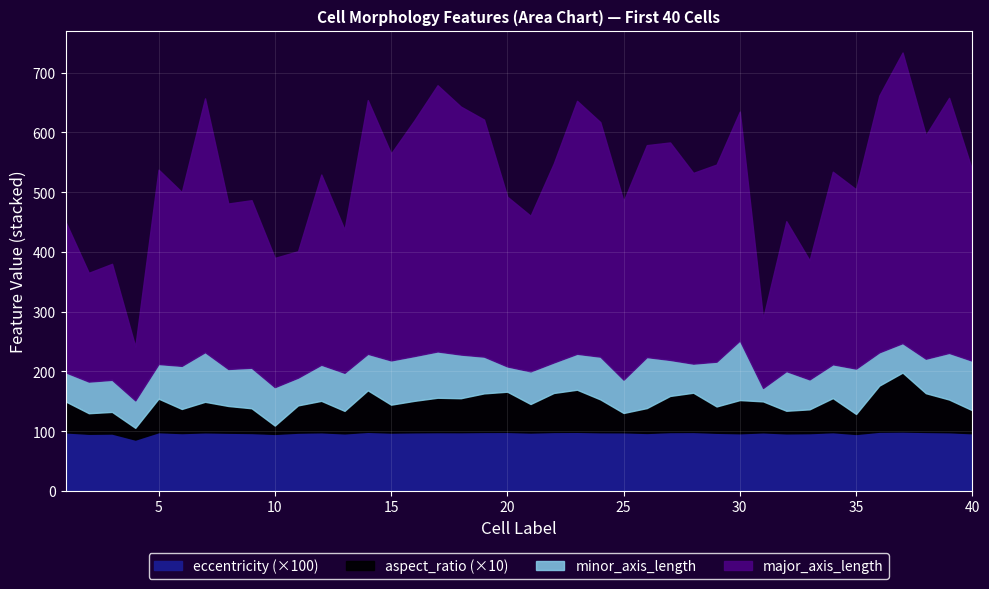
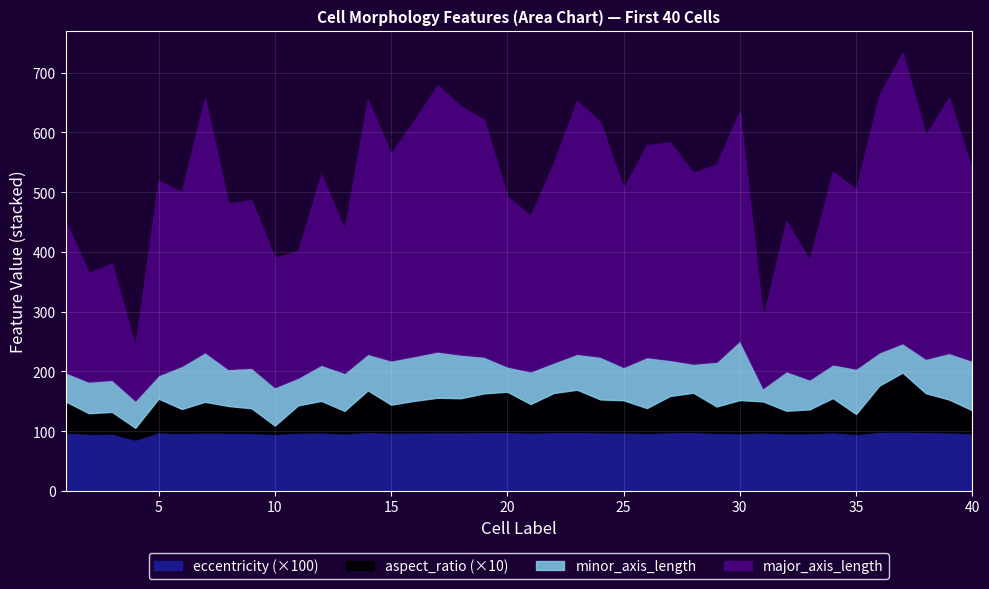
  {
    "aspect_ratio (×10)": {
      "5": 60,
      "10": 10,
      "15": 50,
      "20": 70,
-     "25": 30,
+     "25": 50,
      "30": 60,
      "35": 30,
      "40": 40
    },
    "minor_axis_length": {
-     "5": 60,
+     "5": 40,
      "10": 60,
      "15": 70,
      "20": 40,
      "25": 60,
      "30": 100,
      "35": 80,
      "40": 80
    }
  }
